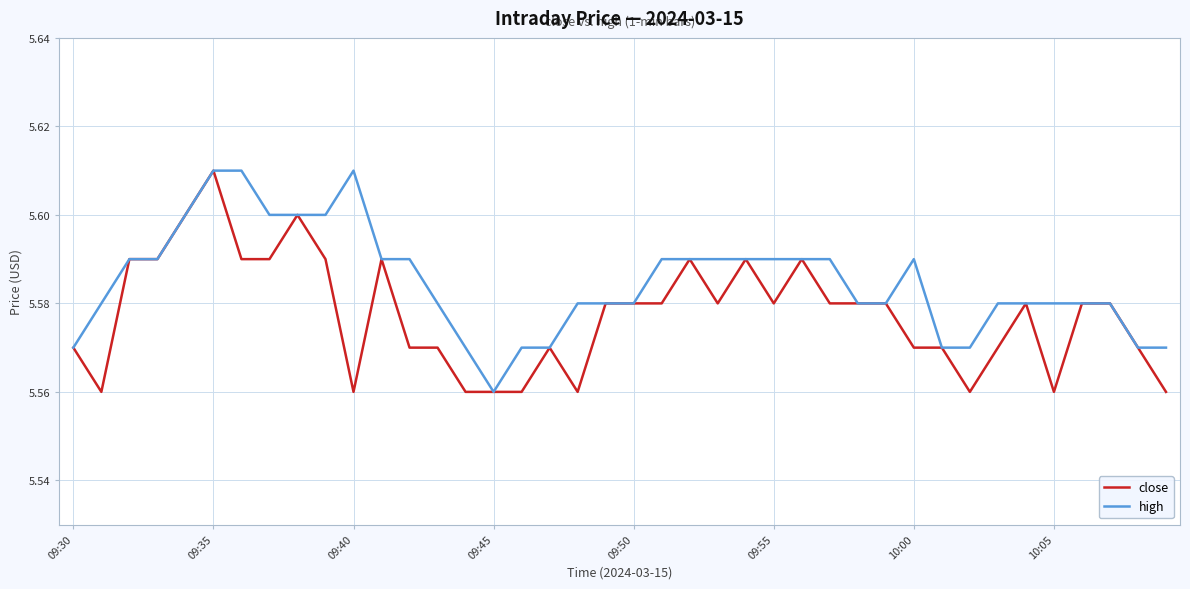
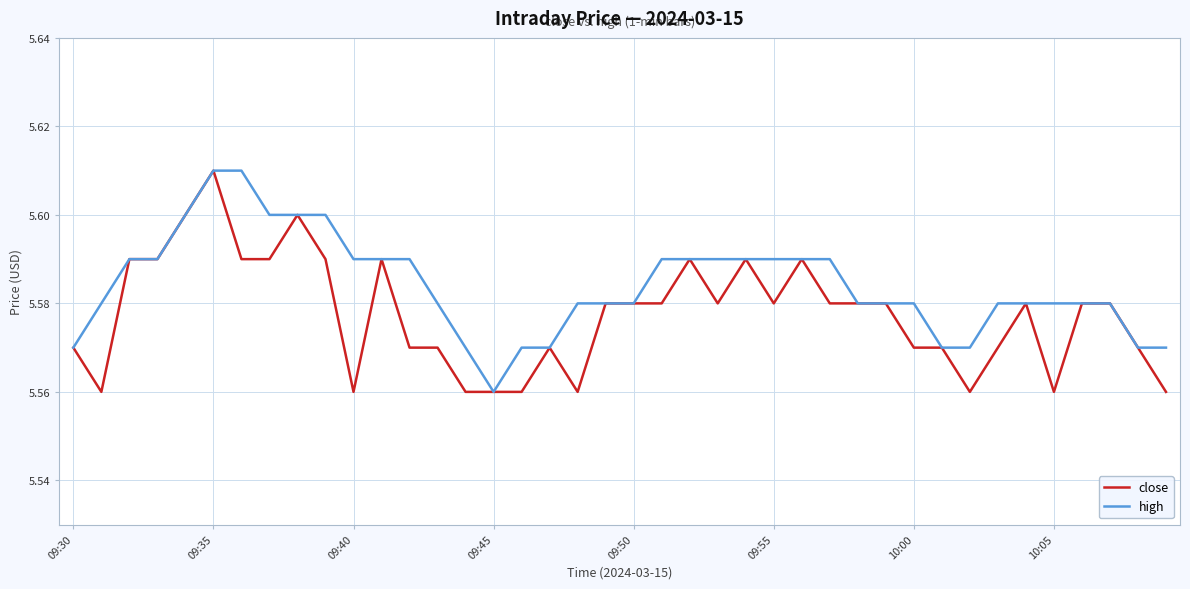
  {
    "close": {
      "09:40": 5.56,
      "09:55": 5.58,
      "10:00": 5.57,
      "10:05": 5.56
    },
    "high": {
-     "09:40": 5.61,
+     "09:40": 5.59,
      "09:55": 5.59,
-     "10:00": 5.59,
+     "10:00": 5.58,
      "10:05": 5.58
    }
  }
